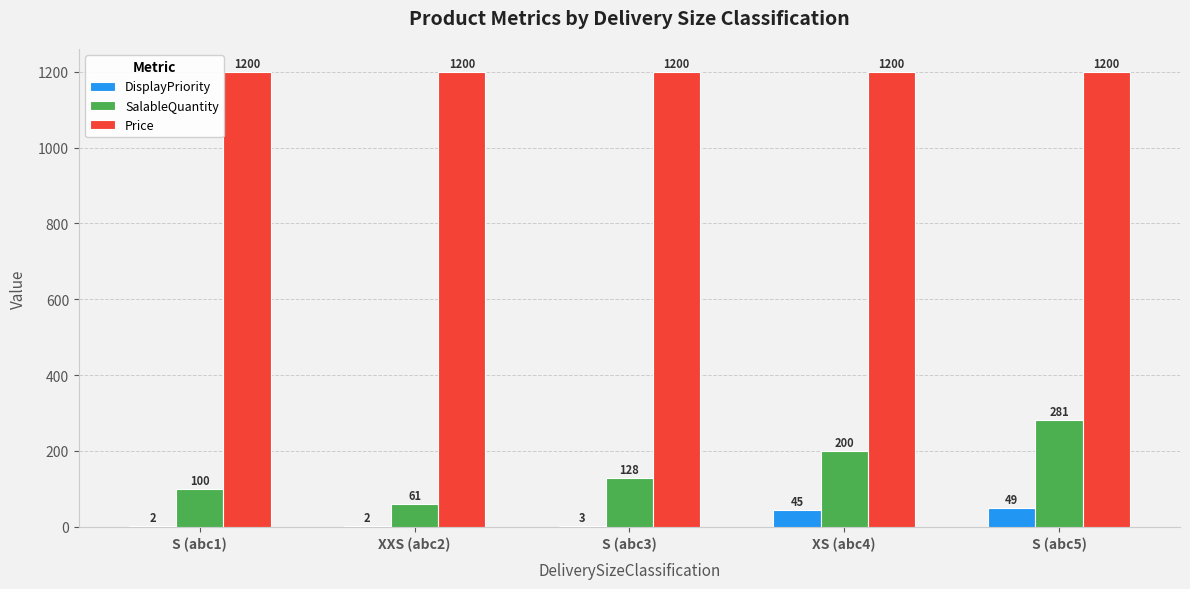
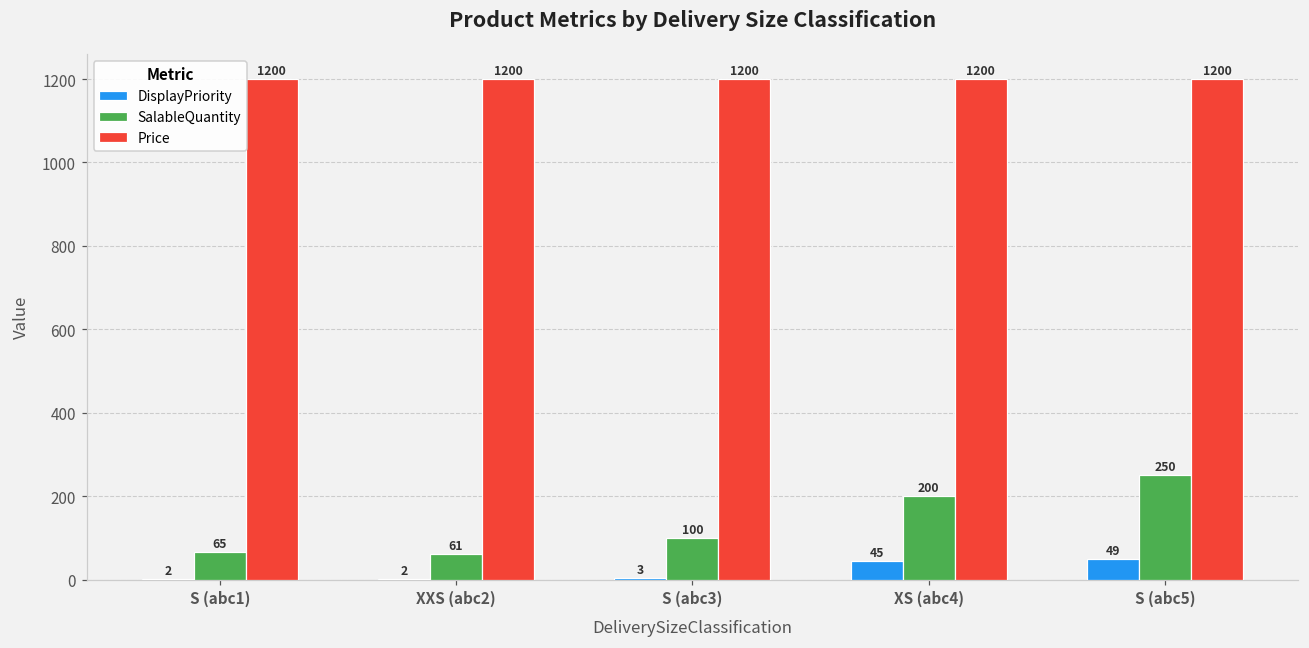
  {
    "DisplayPriority": {
      "S (abc1)": 2,
      "XXS (abc2)": 2,
      "S (abc3)": 3,
      "XS (abc4)": 45,
      "S (abc5)": 49
    },
    "SalableQuantity": {
-     "S (abc1)": 100,
+     "S (abc1)": 65,
      "XXS (abc2)": 61,
-     "S (abc3)": 128,
+     "S (abc3)": 100,
      "XS (abc4)": 200,
-     "S (abc5)": 281
+     "S (abc5)": 250
    },
    "Price": {
      "S (abc1)": 1200,
      "XXS (abc2)": 1200,
      "S (abc3)": 1200,
      "XS (abc4)": 1200,
      "S (abc5)": 1200
    }
  }
